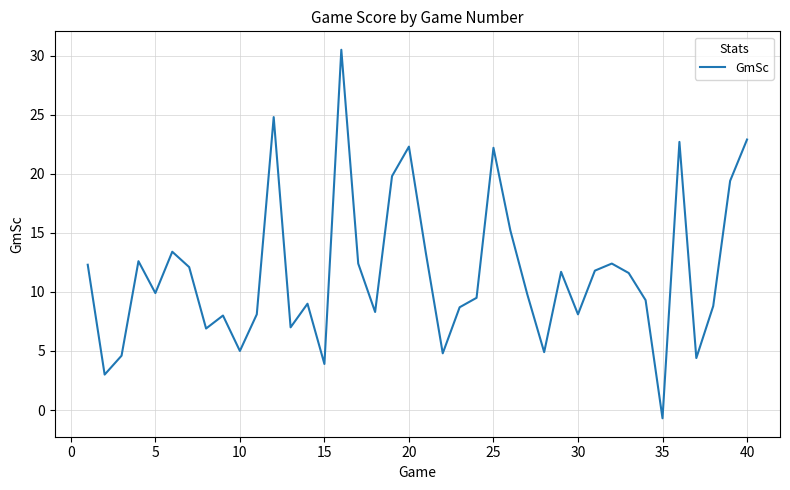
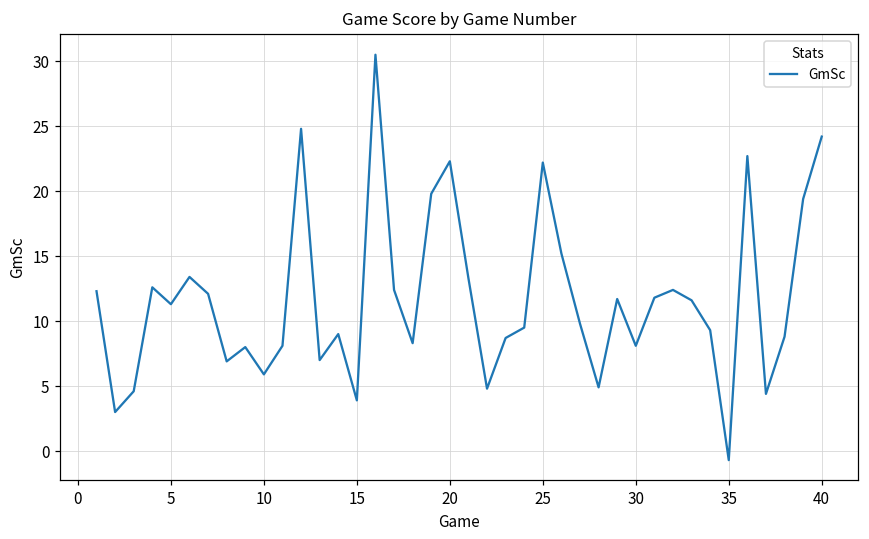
  {
-   "5": 9.9,
-   "10": 5.0,
+   "5": 11.3,
+   "10": 5.9,
    "15": 3.9,
    "20": 22.3,
    "25": 22.2,
    "30": 8.1,
    "35": -0.7,
-   "40": 22.9
+   "40": 24.2
  }
